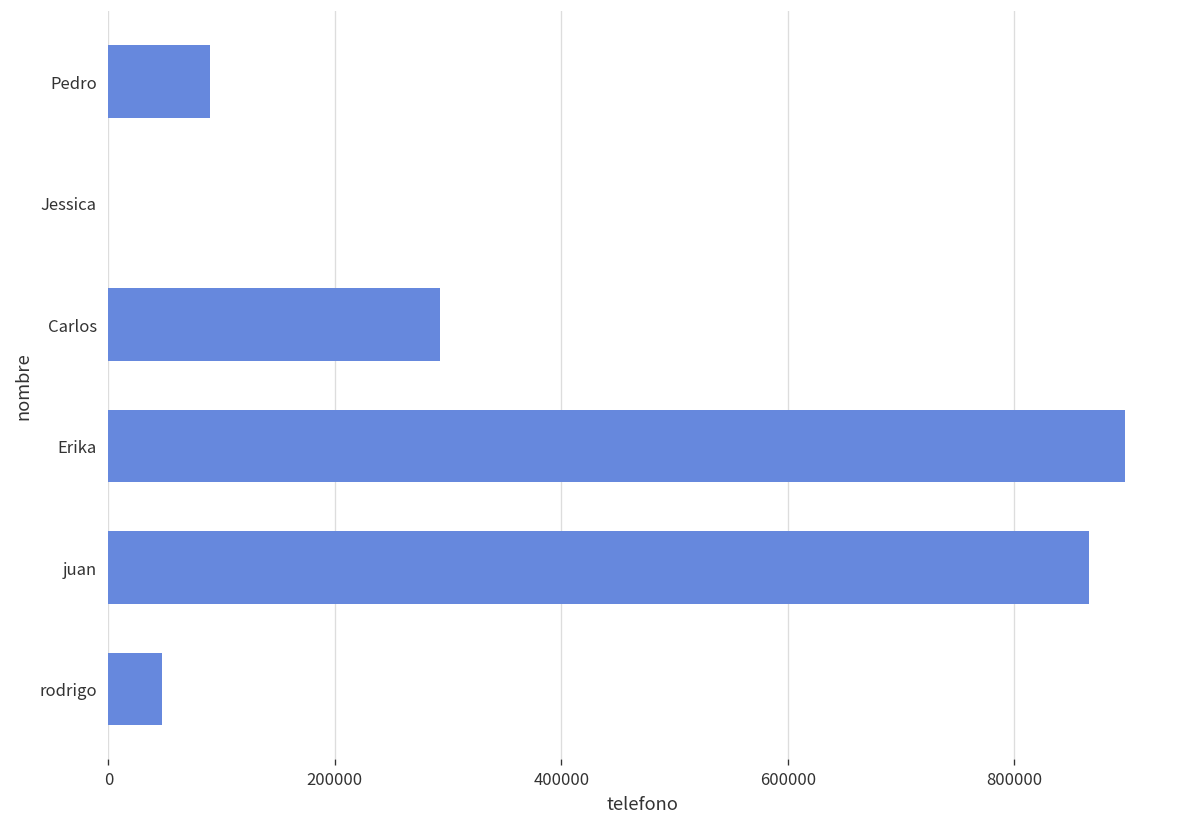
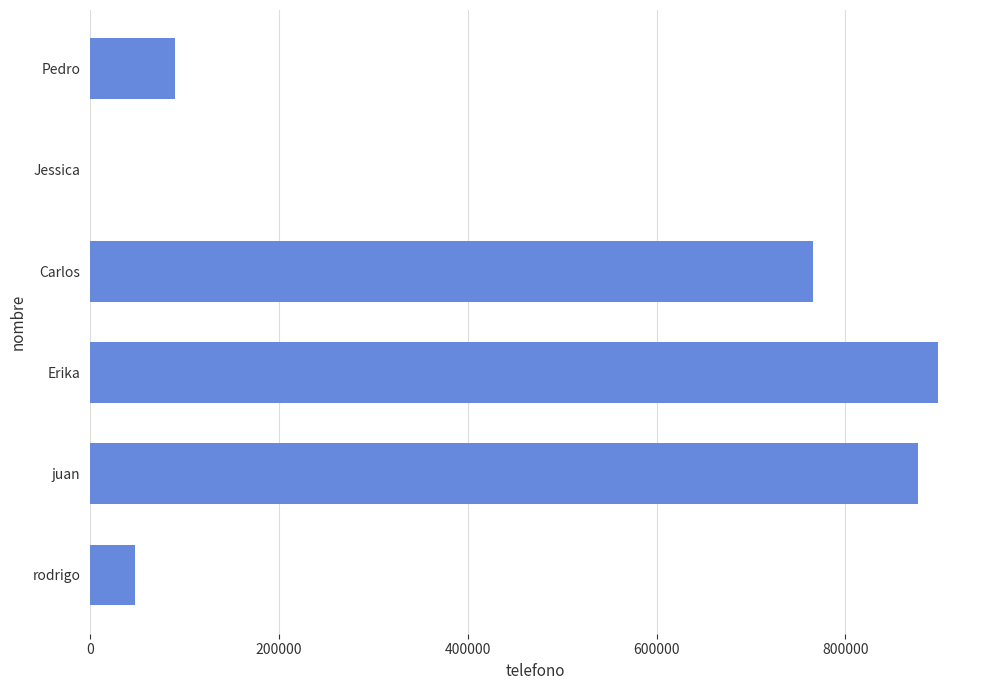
  {
    "Pedro": 90000,
-   "Carlos": 290000,
-   "juan": 870000,
+   "Carlos": 770000,
+   "juan": 880000,
    "rodrigo": 50000
  }
